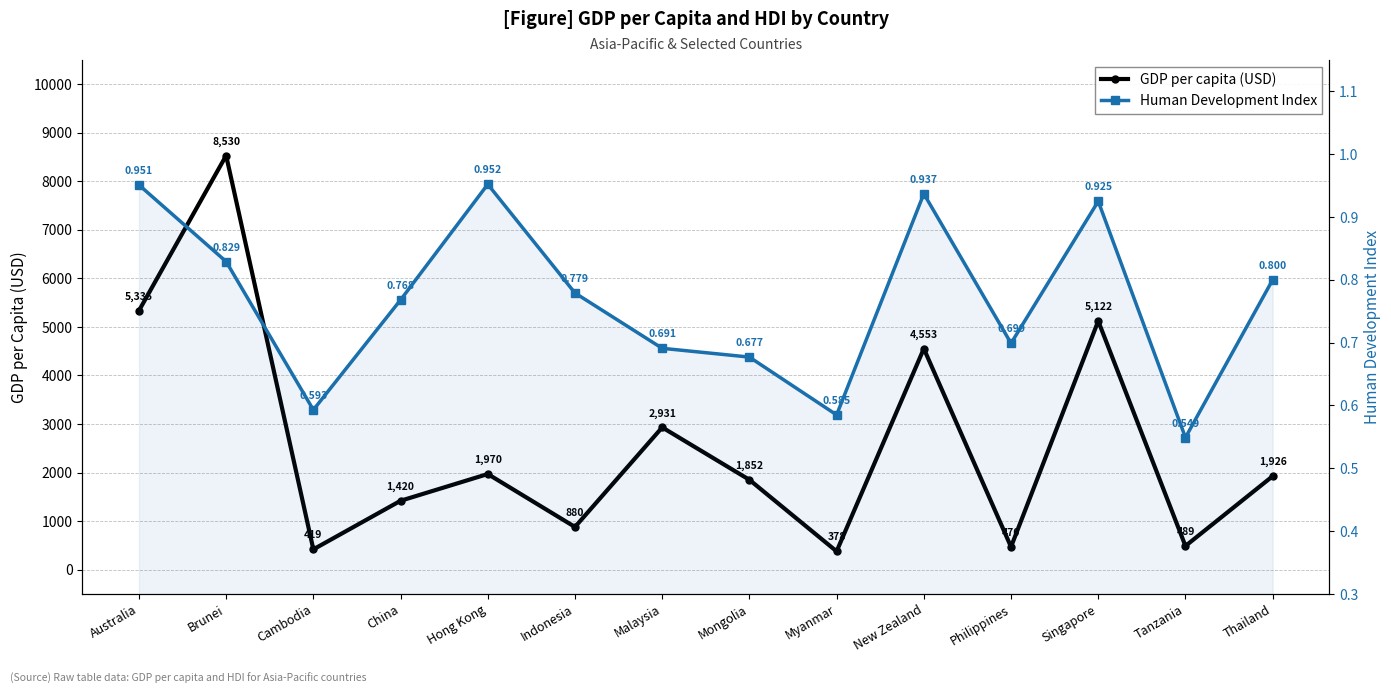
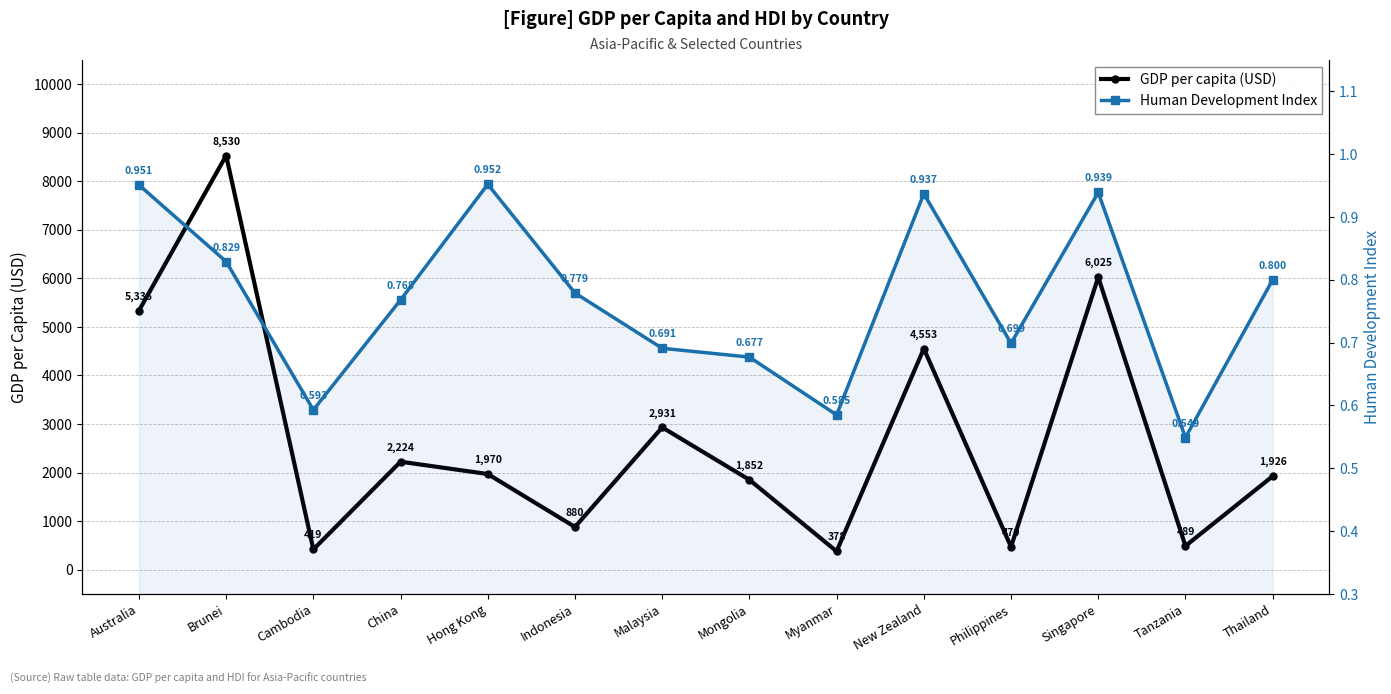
  {
    "GDP per capita (USD)": {
      "Australia": "5,335",
      "Brunei": "8,530",
      "Cambodia": "419",
-     "China": "1,420",
+     "China": "2,224",
      "Hong Kong": "1,970",
      "Indonesia": "880",
      "Malaysia": "2,931",
      "Mongolia": "1,852",
      "Myanmar": "378",
      "New Zealand": "4,553",
      "Philippines": "470",
-     "Singapore": "5,122",
+     "Singapore": "6,025",
      "Tanzania": "489",
      "Thailand": "1,926"
    },
    "Human Development Index": {
      "Australia": "0.951",
      "Brunei": "0.829",
      "Cambodia": "0.593",
      "China": "0.768",
      "Hong Kong": "0.952",
      "Indonesia": "0.779",
      "Malaysia": "0.691",
      "Mongolia": "0.677",
      "Myanmar": "0.585",
      "New Zealand": "0.937",
      "Philippines": "0.699",
-     "Singapore": "0.925",
+     "Singapore": "0.939",
      "Tanzania": "0.549",
      "Thailand": "0.800"
    }
  }
